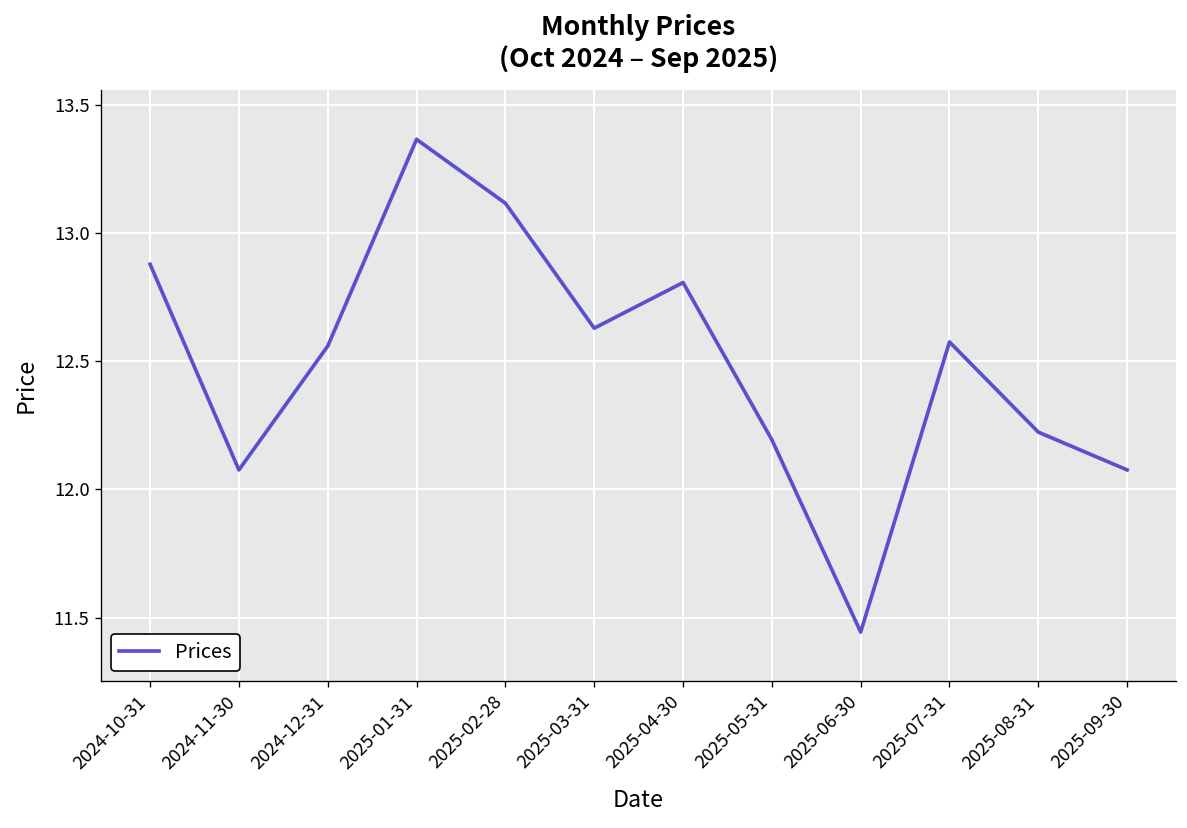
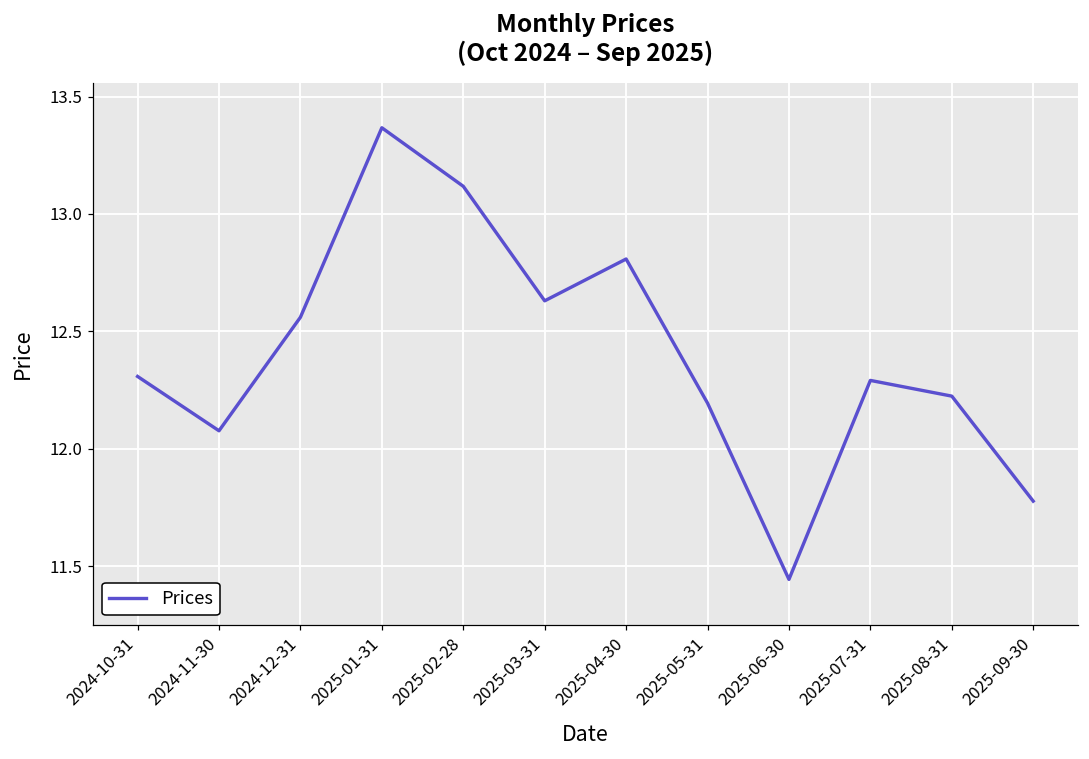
  {
-   "2024-10-31": 12.88,
+   "2024-10-31": 12.31,
    "2024-11-30": 12.08,
    "2024-12-31": 12.56,
    "2025-01-31": 13.37,
    "2025-02-28": 13.12,
    "2025-03-31": 12.63,
    "2025-04-30": 12.81,
    "2025-05-31": 12.19,
    "2025-06-30": 11.44,
-   "2025-07-31": 12.58,
+   "2025-07-31": 12.29,
    "2025-08-31": 12.22,
-   "2025-09-30": 12.08
+   "2025-09-30": 11.78
  }
